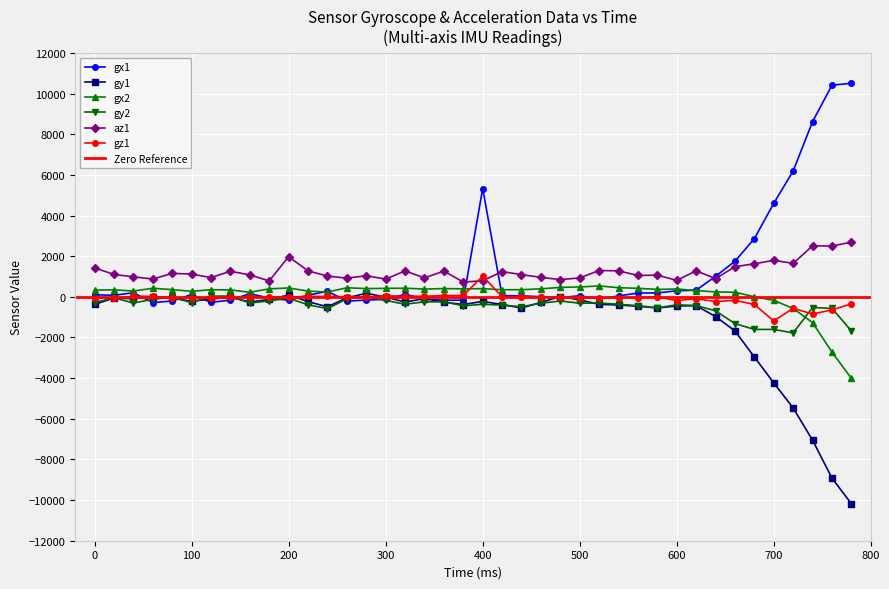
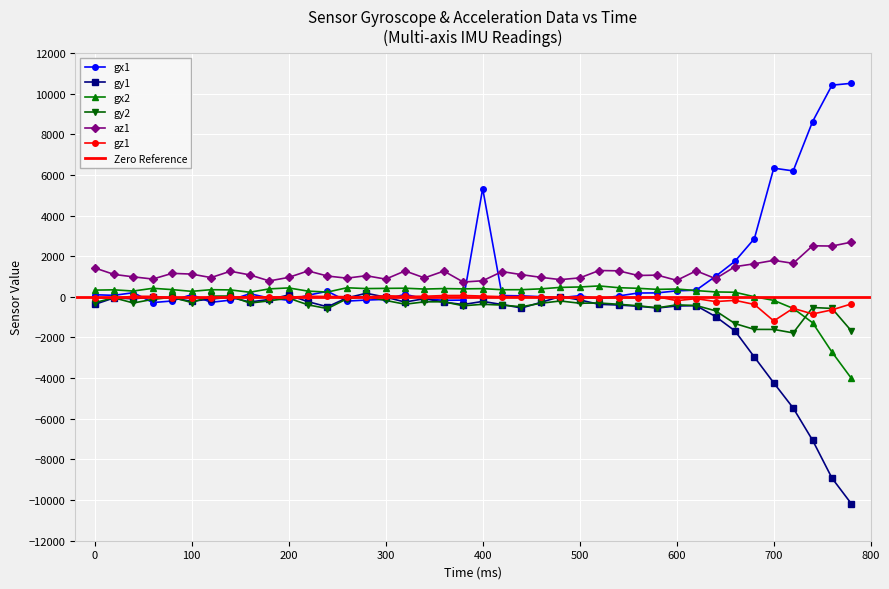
  {
    "gx1": {
      "0": 100,
      "100": 100,
      "400": 5300,
      "500": 100,
-     "700": 4600
+     "700": 6300
    },
    "gy1": {
      "400": -200,
      "700": -4200
    },
    "az1": {
      "0": 1400,
      "100": 1100,
-     "200": 2000,
+     "200": 1000,
      "300": 900,
      "400": 800,
      "500": 900,
      "600": 800,
      "700": 1800
    },
    "gz1": {
      "0": 0,
      "100": 0,
-     "400": 1000,
+     "400": 0,
      "600": -200,
      "700": -1200
    }
  }
